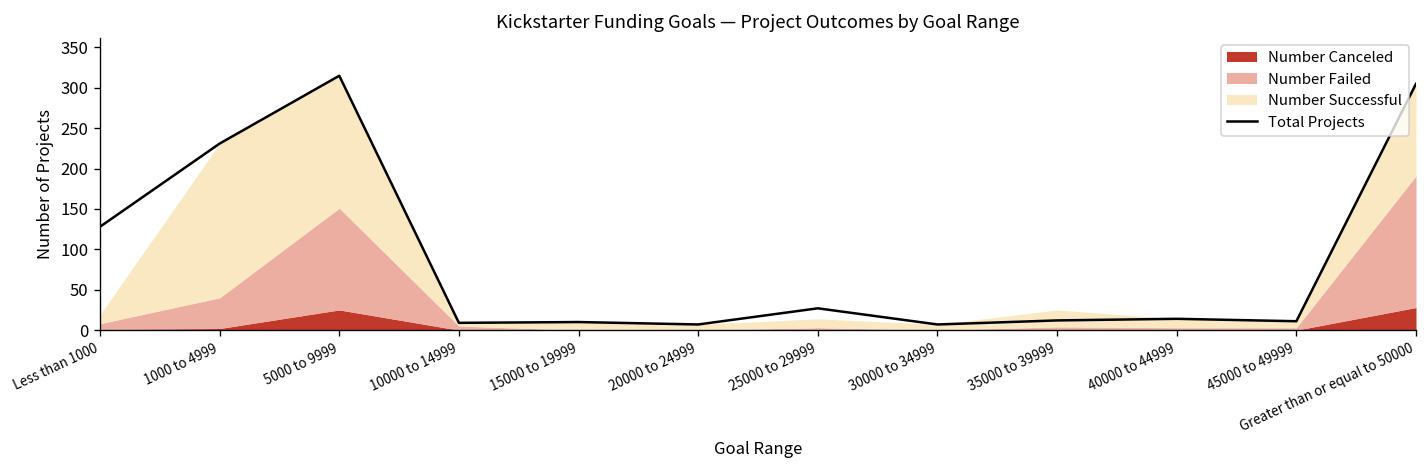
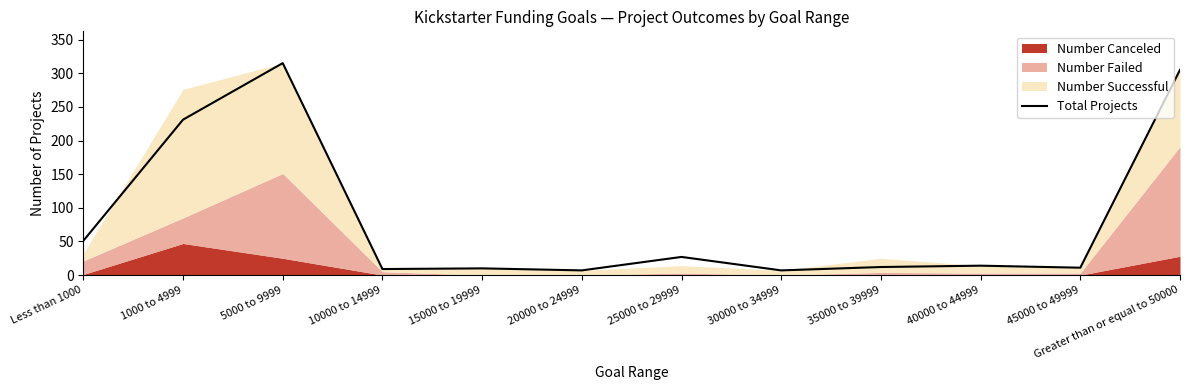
  {
    "Total Projects": {
-     "Less than 1000": 130,
+     "Less than 1000": 50,
      "25000 to 29999": 30,
      "35000 to 39999": 10
    },
    "Number Canceled": {
-     "1000 to 4999": 0,
+     "1000 to 4999": 50,
      "5000 to 9999": 30,
      "10000 to 14999": 0,
      "Greater than or equal to 50000": 30
    },
    "Number Failed": {
-     "Less than 1000": 10,
+     "Less than 1000": 20,
      "1000 to 4999": 40,
      "5000 to 9999": 130,
      "10000 to 14999": 10,
      "Greater than or equal to 50000": 160
    },
    "Number Successful": {
      "Less than 1000": 10,
      "25000 to 29999": 10,
      "35000 to 39999": 20
    }
  }
